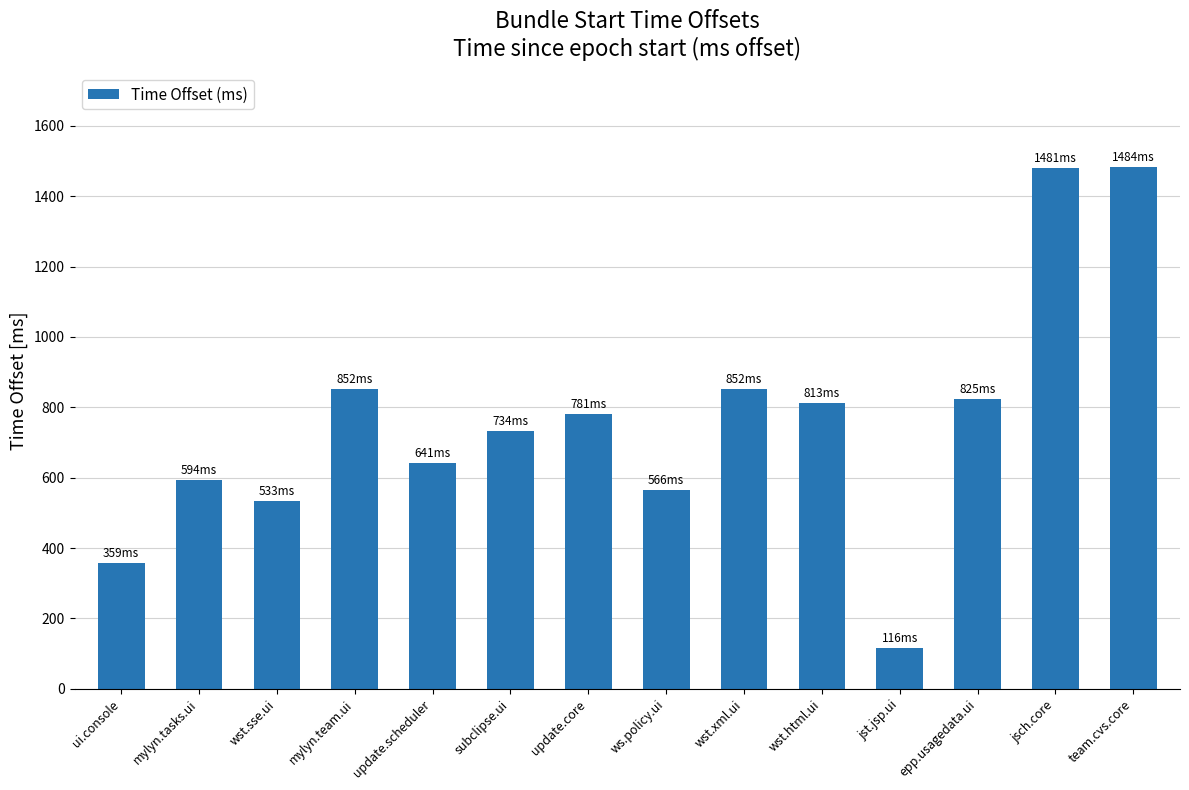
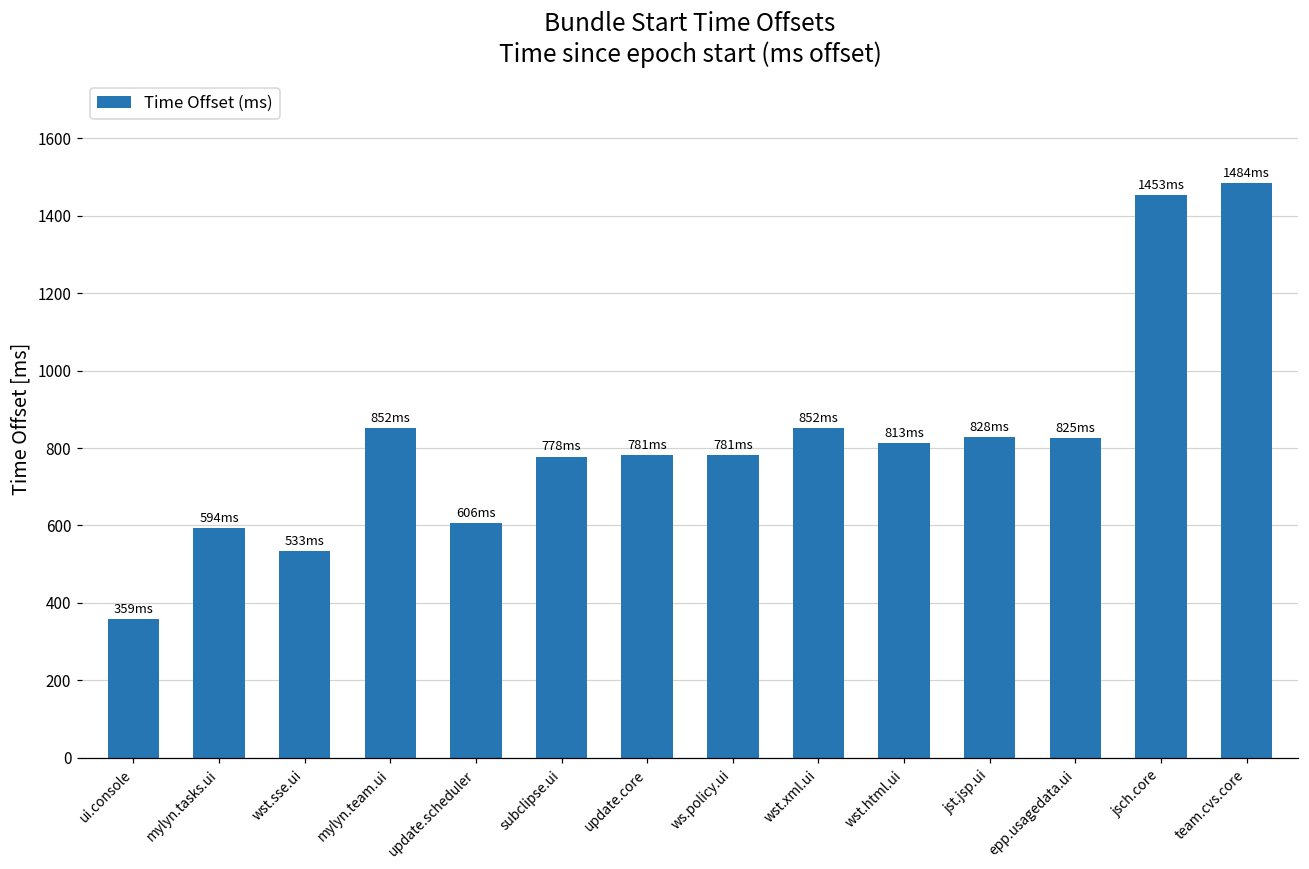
  {
    "ui.console": 359,
    "mylyn.tasks.ui": 594,
    "wst.sse.ui": 533,
    "mylyn.team.ui": 852,
-   "update.scheduler": 641,
-   "subclipse.ui": 734,
+   "update.scheduler": 606,
+   "subclipse.ui": 778,
    "update.core": 781,
-   "ws.policy.ui": 566,
+   "ws.policy.ui": 781,
    "wst.xml.ui": 852,
    "wst.html.ui": 813,
-   "jst.jsp.ui": 116,
+   "jst.jsp.ui": 828,
    "epp.usagedata.ui": 825,
-   "jsch.core": 1481,
+   "jsch.core": 1453,
    "team.cvs.core": 1484
  }
